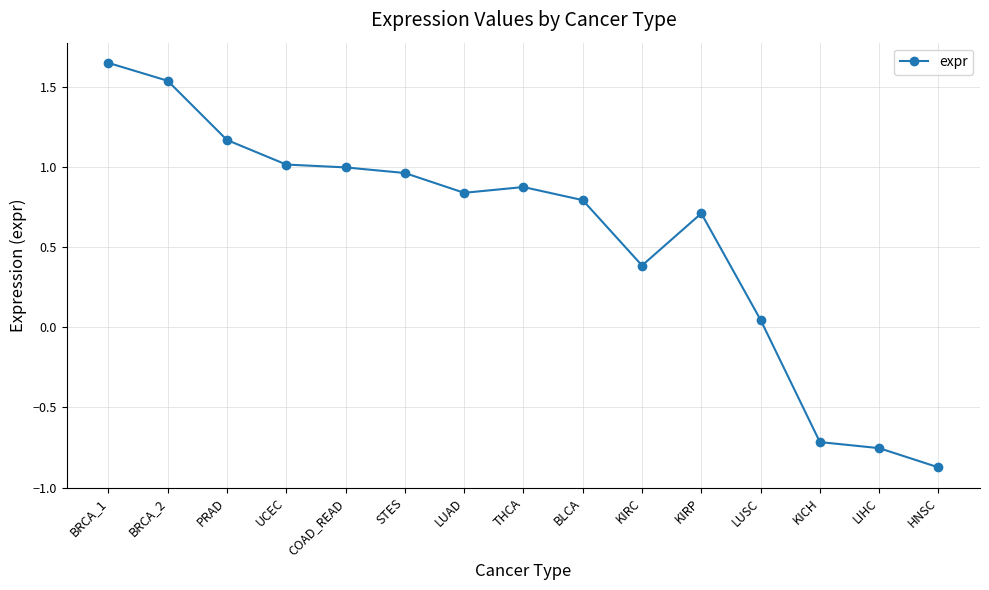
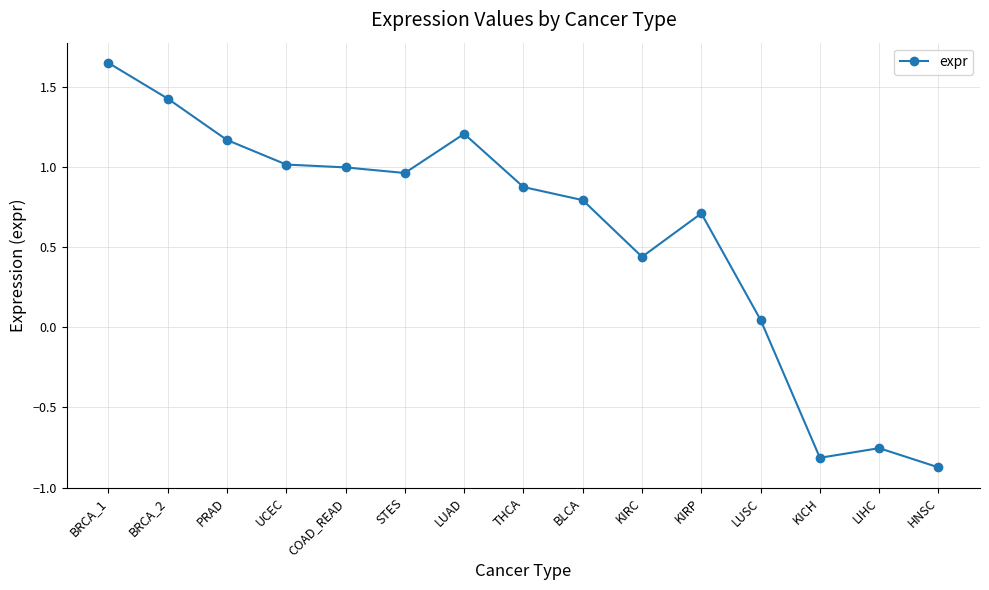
  {
    "BRCA_1": 1.65,
-   "BRCA_2": 1.54,
+   "BRCA_2": 1.43,
    "PRAD": 1.17,
    "UCEC": 1.01,
    "COAD_READ": 1.00,
    "STES": 0.96,
-   "LUAD": 0.84,
+   "LUAD": 1.21,
    "THCA": 0.87,
    "BLCA": 0.79,
-   "KIRC": 0.38,
+   "KIRC": 0.44,
    "KIRP": 0.71,
    "LUSC": 0.04,
-   "KICH": -0.72,
+   "KICH": -0.81,
    "LIHC": -0.75,
    "HNSC": -0.87
  }
